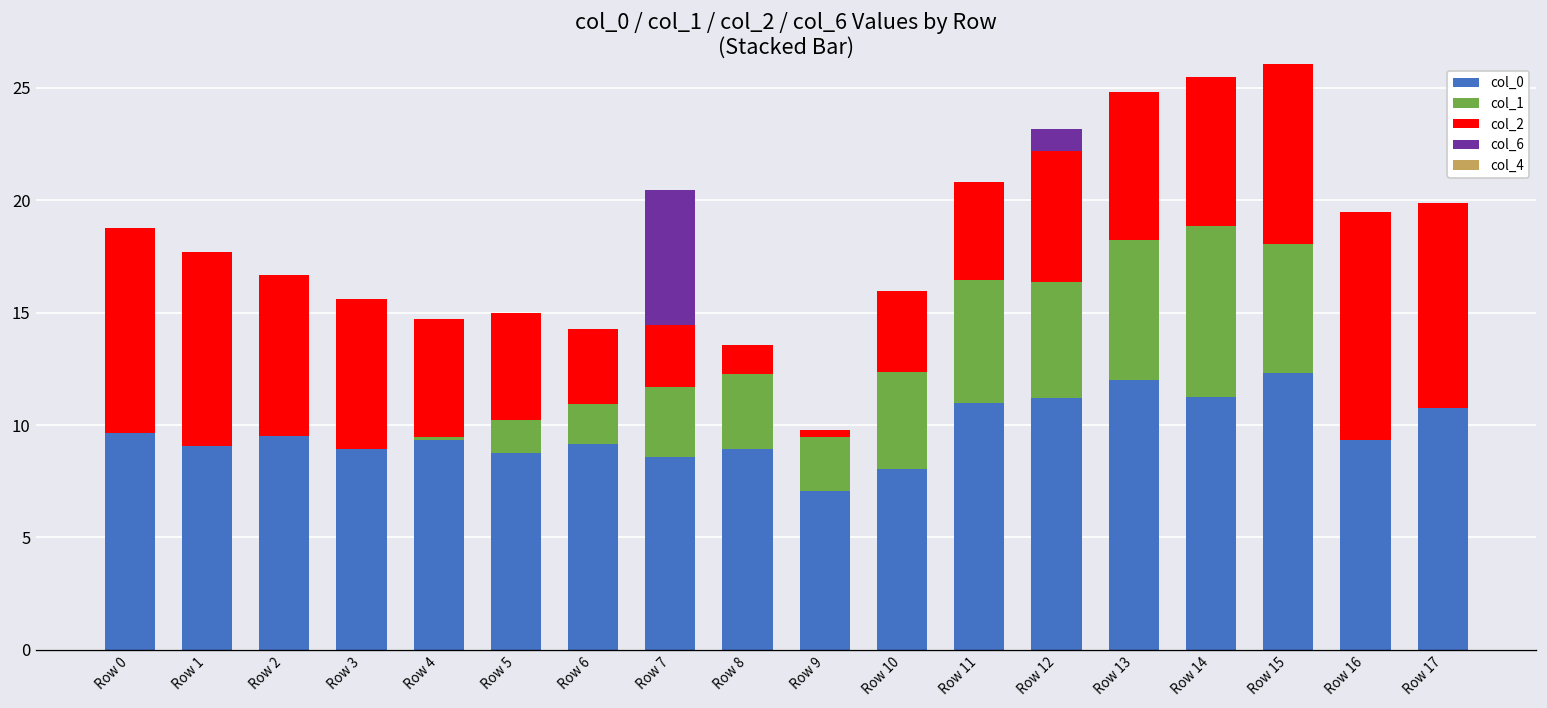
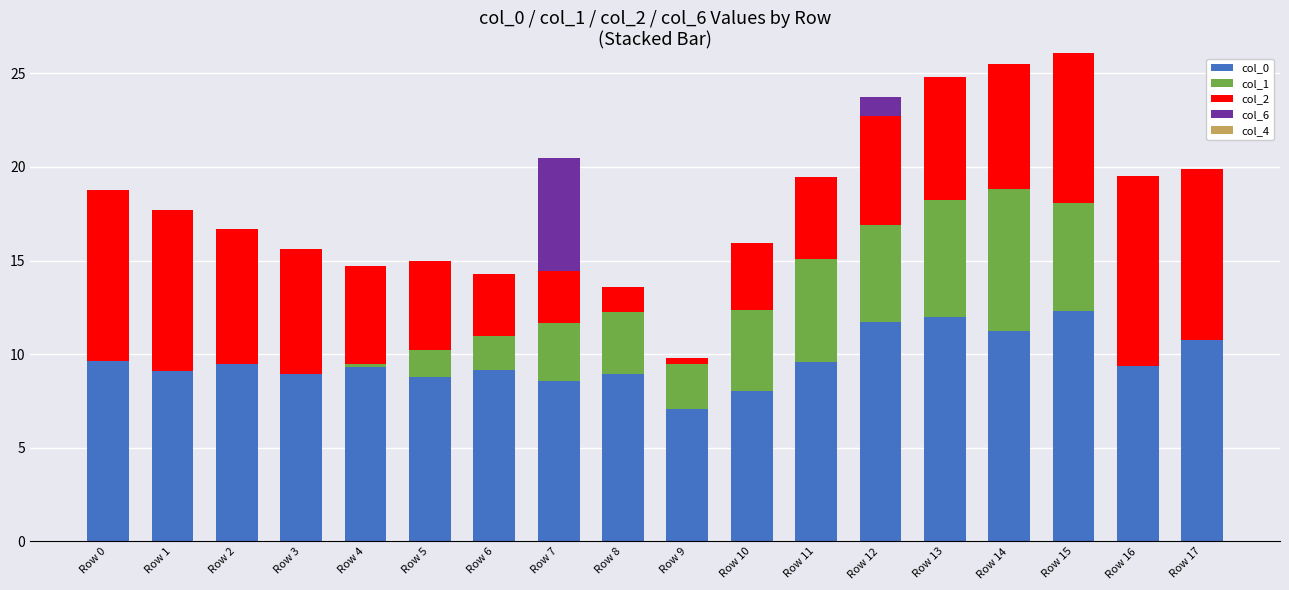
  {
    "col_0": {
      "Row 0": 9.7,
      "Row 1": 9.1,
      "Row 2": 9.5,
      "Row 3": 8.9,
      "Row 4": 9.3,
      "Row 5": 8.8,
      "Row 6": 9.2,
      "Row 7": 8.6,
      "Row 8": 8.9,
      "Row 9": 7.1,
      "Row 10": 8.0,
-     "Row 11": 11.0,
-     "Row 12": 11.2,
+     "Row 11": 9.6,
+     "Row 12": 11.7,
      "Row 13": 12.0,
      "Row 14": 11.2,
      "Row 15": 12.3,
      "Row 16": 9.3,
      "Row 17": 10.8
    },
    "col_1": {
      "Row 0": 0.0,
      "Row 1": 0.0,
      "Row 2": 0.0,
      "Row 3": 0.0,
      "Row 5": 1.4,
      "Row 6": 1.8,
      "Row 7": 3.1,
      "Row 8": 3.4,
      "Row 9": 2.4,
      "Row 10": 4.3,
      "Row 11": 5.5,
      "Row 12": 5.2,
      "Row 13": 6.2,
      "Row 14": 7.6,
      "Row 15": 5.7,
      "Row 16": 0.0,
      "Row 17": 0.0
    },
    "col_2": {
      "Row 0": 9.1,
      "Row 1": 8.6,
      "Row 2": 7.2,
      "Row 3": 6.7,
      "Row 4": 5.3,
      "Row 5": 4.8,
      "Row 6": 3.3,
      "Row 7": 2.8,
      "Row 8": 1.3,
      "Row 9": 0.3,
      "Row 10": 3.6,
      "Row 11": 4.3,
      "Row 12": 5.8,
      "Row 13": 6.6,
      "Row 14": 6.7,
      "Row 15": 8.0,
      "Row 16": 10.2,
      "Row 17": 9.1
    },
    "col_4": {
      "Row 0": 0.0,
      "Row 1": 0.0,
      "Row 2": 0.0,
      "Row 3": 0.0,
      "Row 4": 0.0,
      "Row 5": 0.0,
      "Row 6": 0.0,
      "Row 8": 0.0,
      "Row 9": 0.0,
      "Row 10": 0.0,
      "Row 11": 0.0,
      "Row 13": 0.0,
      "Row 14": 0.0,
      "Row 15": 0.0,
      "Row 16": 0.0,
      "Row 17": 0.0
    }
  }
